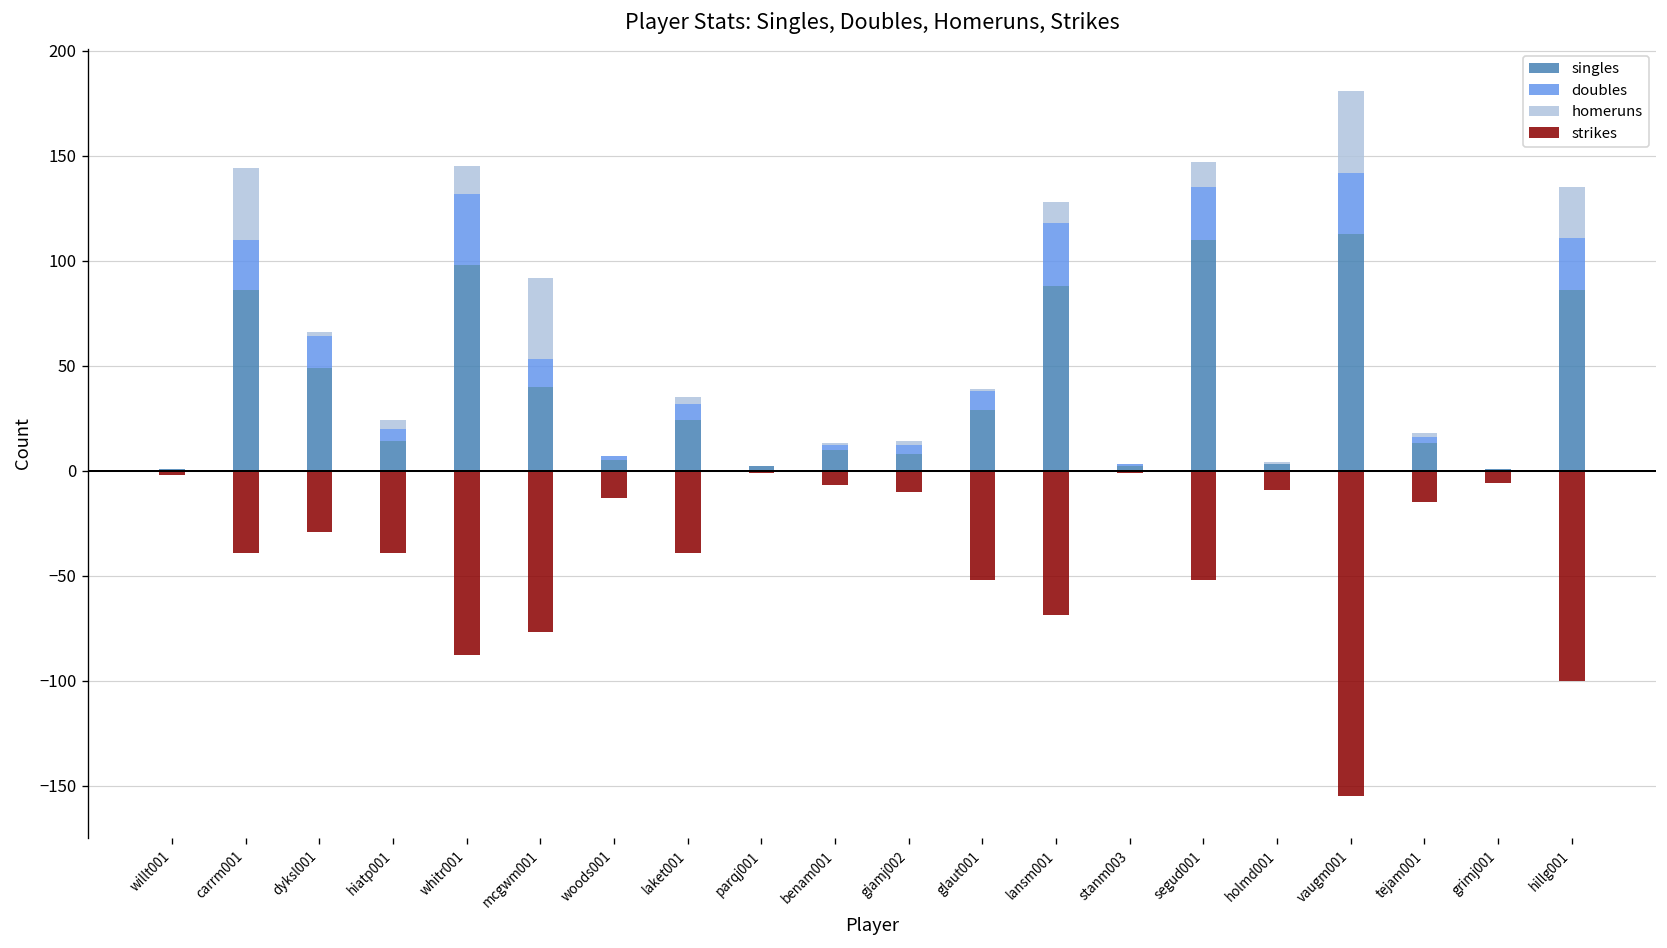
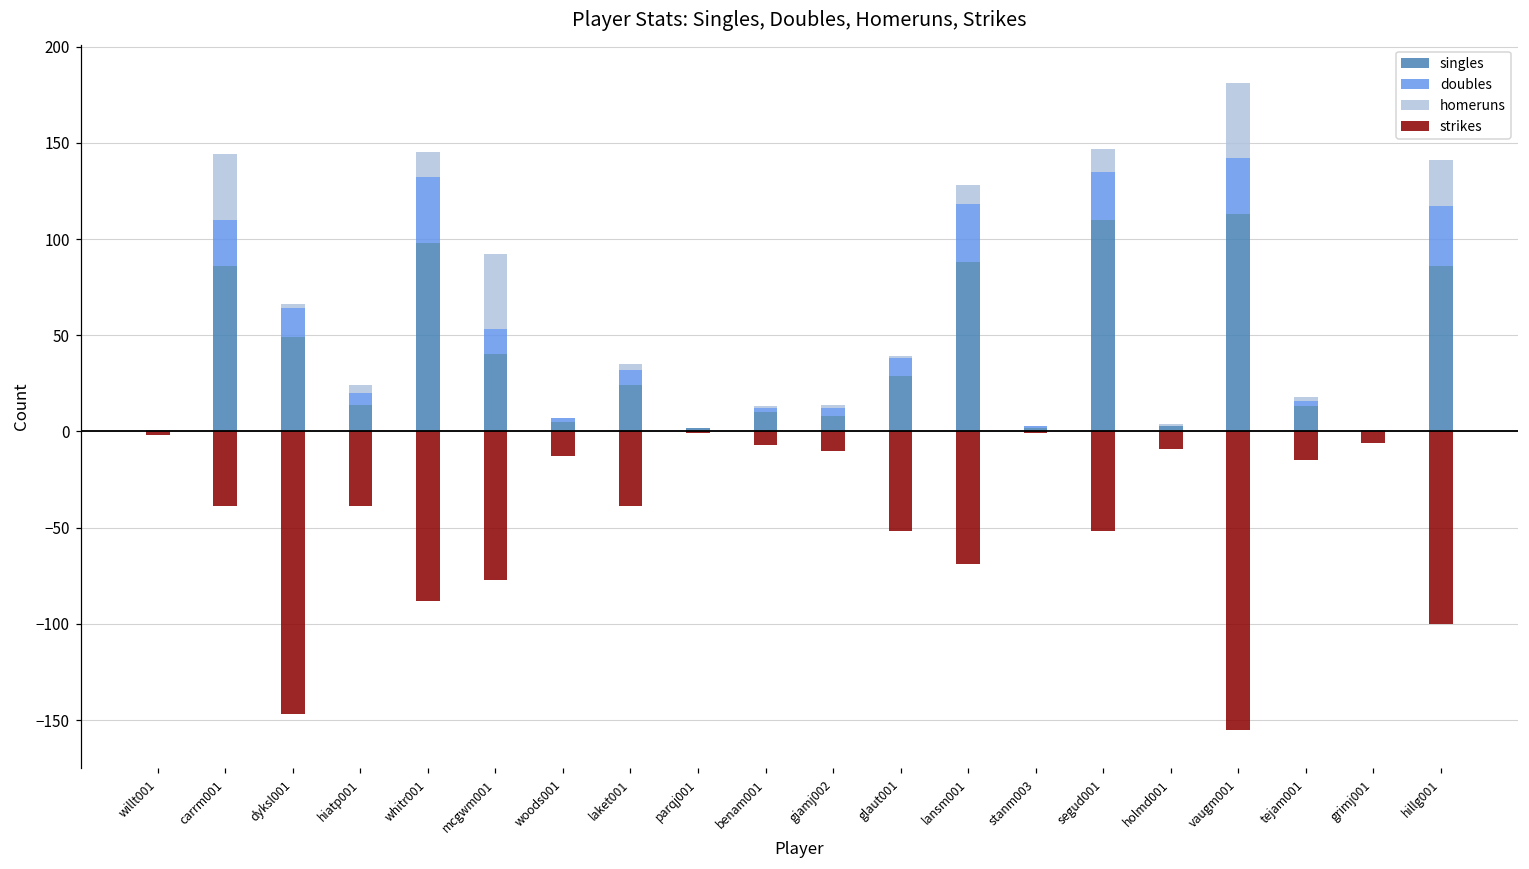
  {
    "singles": {
      "carrm001": 86,
      "dyksl001": 49,
      "hiatp001": 14,
      "whitr001": 98,
      "mcgwm001": 40,
      "woods001": 5,
      "laket001": 24,
      "parqj001": 2,
      "benam001": 10,
      "giamj002": 8,
      "glaut001": 29,
      "lansm001": 88,
      "stanm003": 2,
      "segud001": 110,
      "holmd001": 3,
      "vaugm001": 113,
      "tejam001": 13,
      "hillg001": 86
    },
    "doubles": {
      "willt001": 0,
      "carrm001": 24,
      "dyksl001": 15,
      "hiatp001": 6,
      "whitr001": 34,
      "mcgwm001": 13,
      "woods001": 2,
      "laket001": 8,
      "parqj001": 0,
      "benam001": 2,
      "giamj002": 4,
      "glaut001": 9,
      "lansm001": 30,
      "segud001": 25,
      "holmd001": 0,
      "vaugm001": 29,
      "tejam001": 3,
      "grimj001": 0,
-     "hillg001": 25
+     "hillg001": 31
    },
    "homeruns": {
      "willt001": 0,
      "carrm001": 34,
      "dyksl001": 2,
      "hiatp001": 4,
      "whitr001": 13,
      "mcgwm001": 39,
      "woods001": 0,
      "laket001": 3,
      "parqj001": 0,
      "giamj002": 2,
      "lansm001": 10,
      "stanm003": 0,
      "segud001": 12,
      "vaugm001": 39,
      "tejam001": 2,
      "grimj001": 0,
      "hillg001": 24
    },
    "strikes": {
      "willt001": -2,
      "carrm001": -39,
-     "dyksl001": -29,
+     "dyksl001": -147,
      "hiatp001": -39,
      "whitr001": -88,
      "mcgwm001": -77,
      "woods001": -13,
      "laket001": -39,
      "benam001": -7,
      "giamj002": -10,
      "glaut001": -52,
      "lansm001": -69,
      "segud001": -52,
      "holmd001": -9,
      "vaugm001": -155,
      "tejam001": -15,
      "grimj001": -6,
      "hillg001": -100
    }
  }
